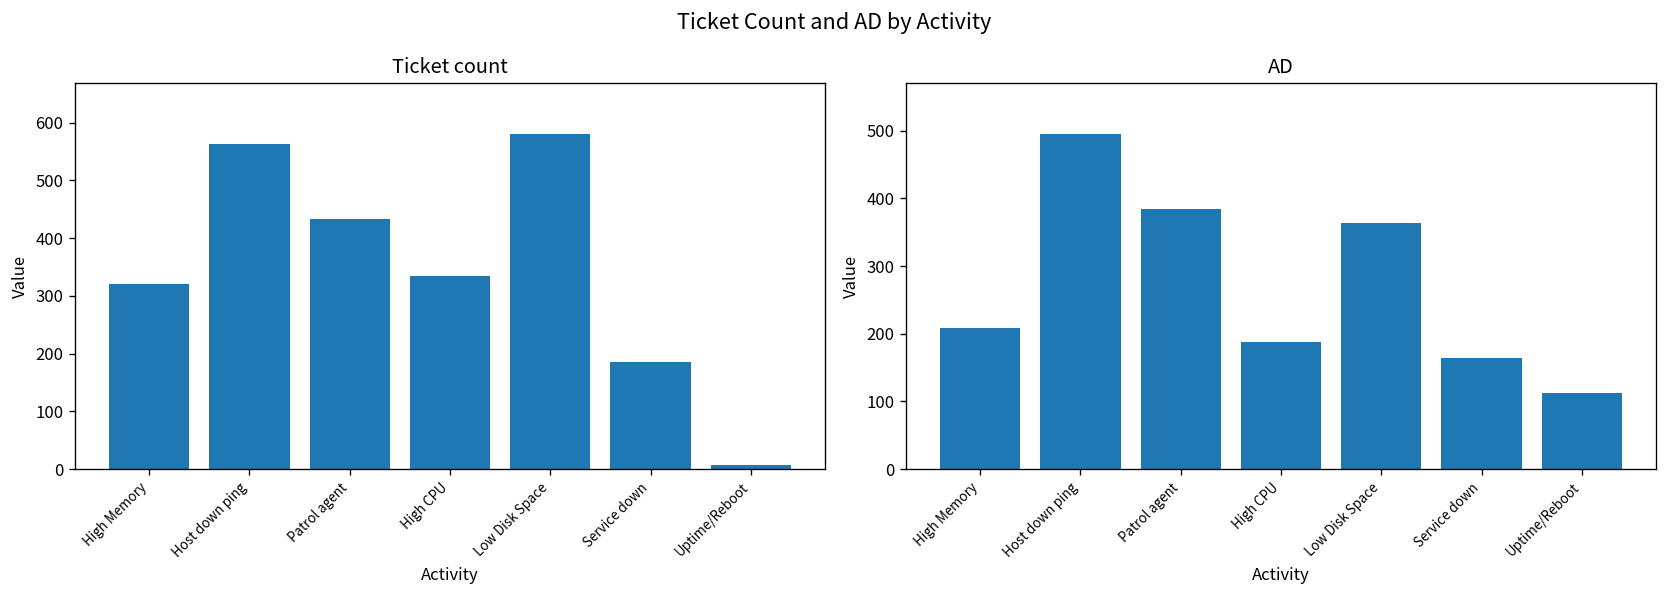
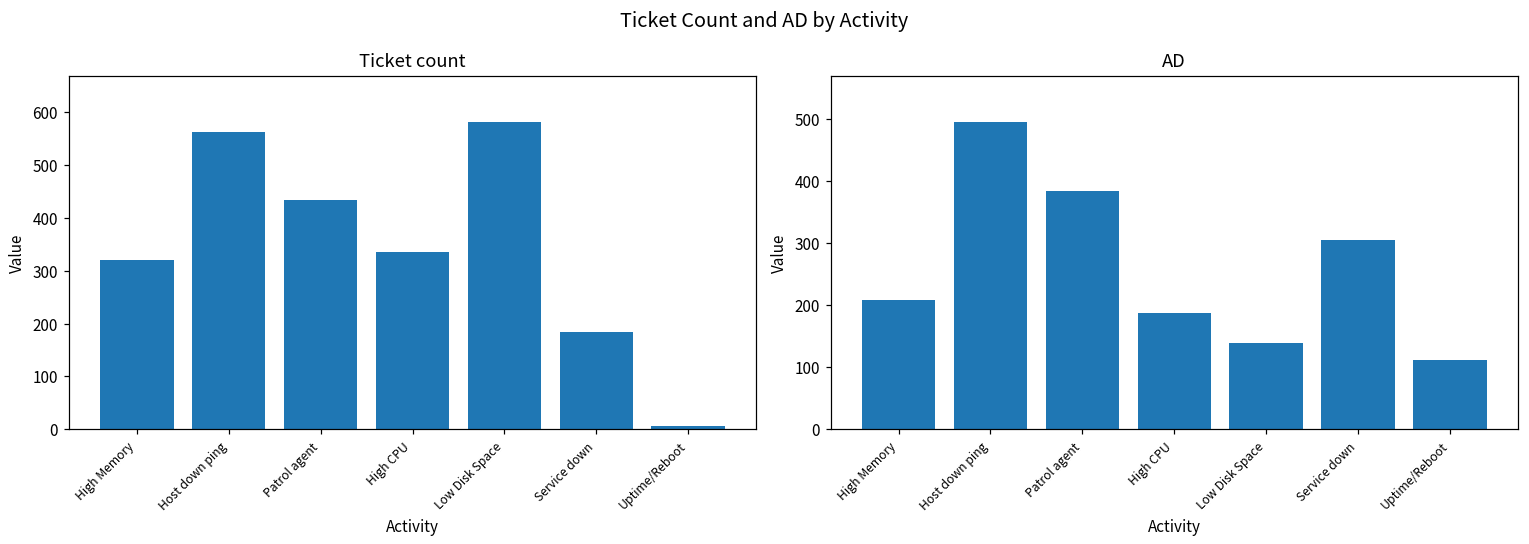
  {
    "Ticket count": {
      "High Memory": 320,
      "Host down ping": 560,
      "Patrol agent": 430,
      "High CPU": 340,
      "Low Disk Space": 580,
      "Service down": 190,
      "Uptime/Reboot": 10
    },
    "AD": {
      "High Memory": 210,
      "Host down ping": 500,
      "Patrol agent": 390,
      "High CPU": 190,
-     "Low Disk Space": 360,
-     "Service down": 160,
+     "Low Disk Space": 140,
+     "Service down": 310,
      "Uptime/Reboot": 110
    }
  }
